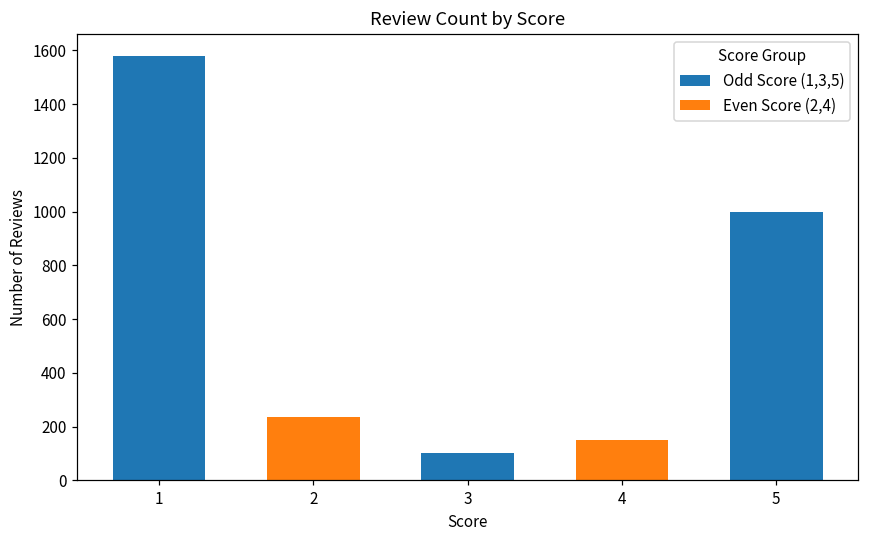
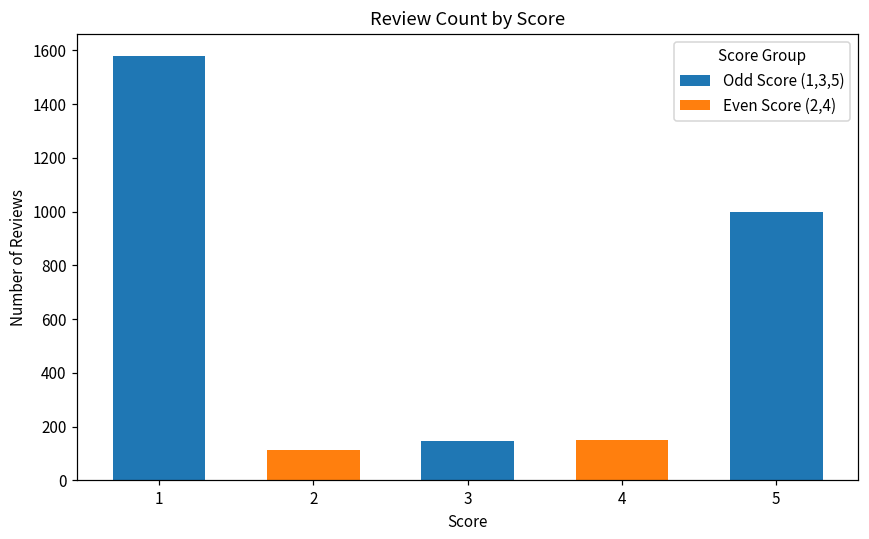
  {
    "1": 1580,
-   "2": 230,
-   "3": 100,
+   "2": 110,
+   "3": 150,
    "4": 150,
    "5": 1000
  }
